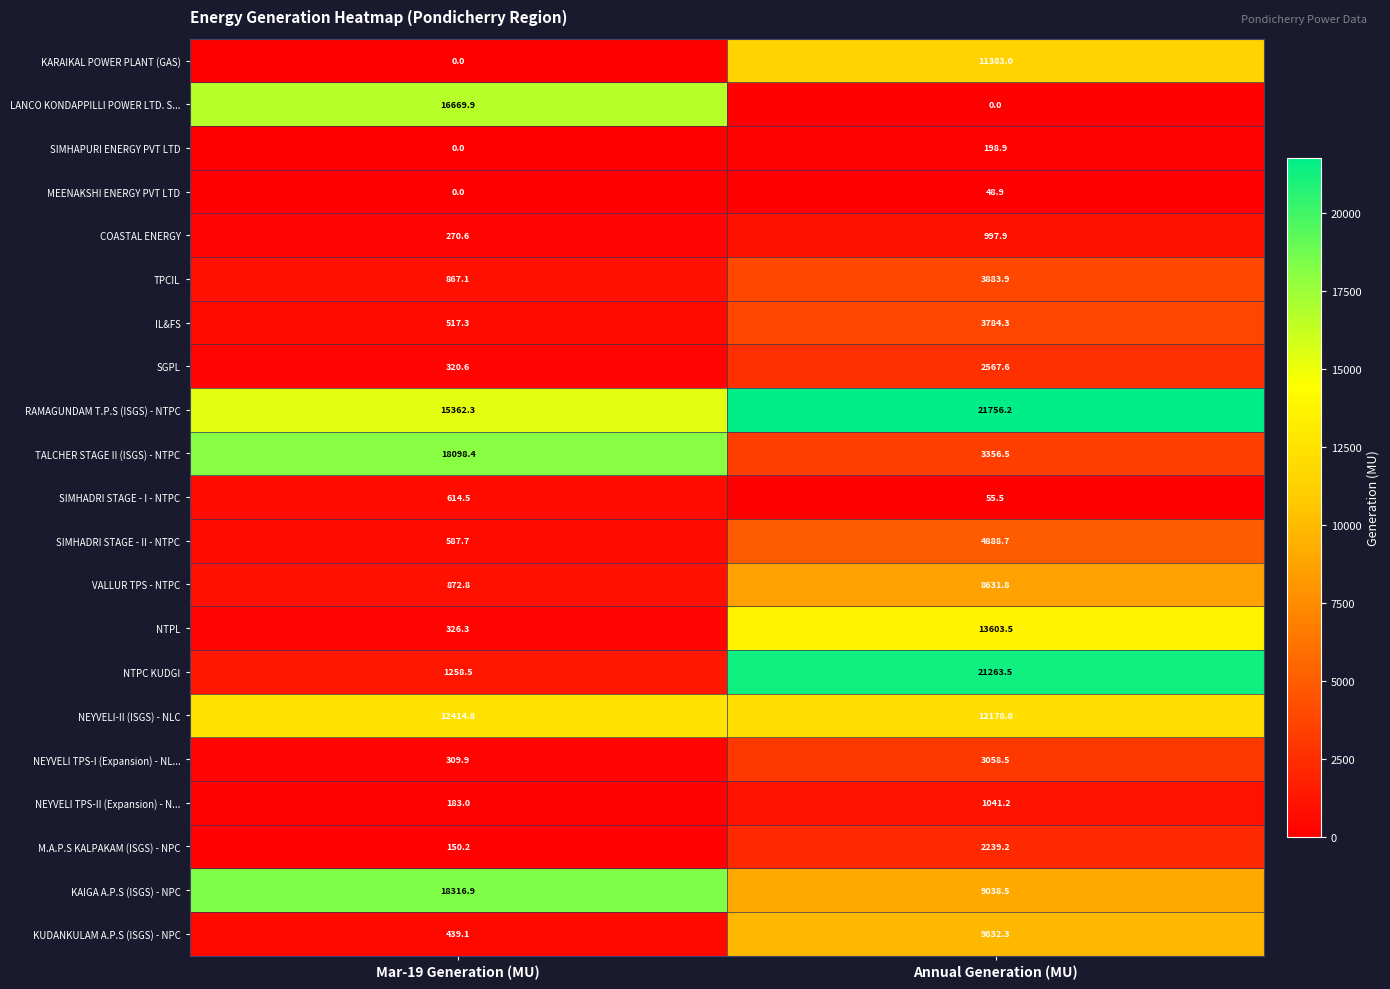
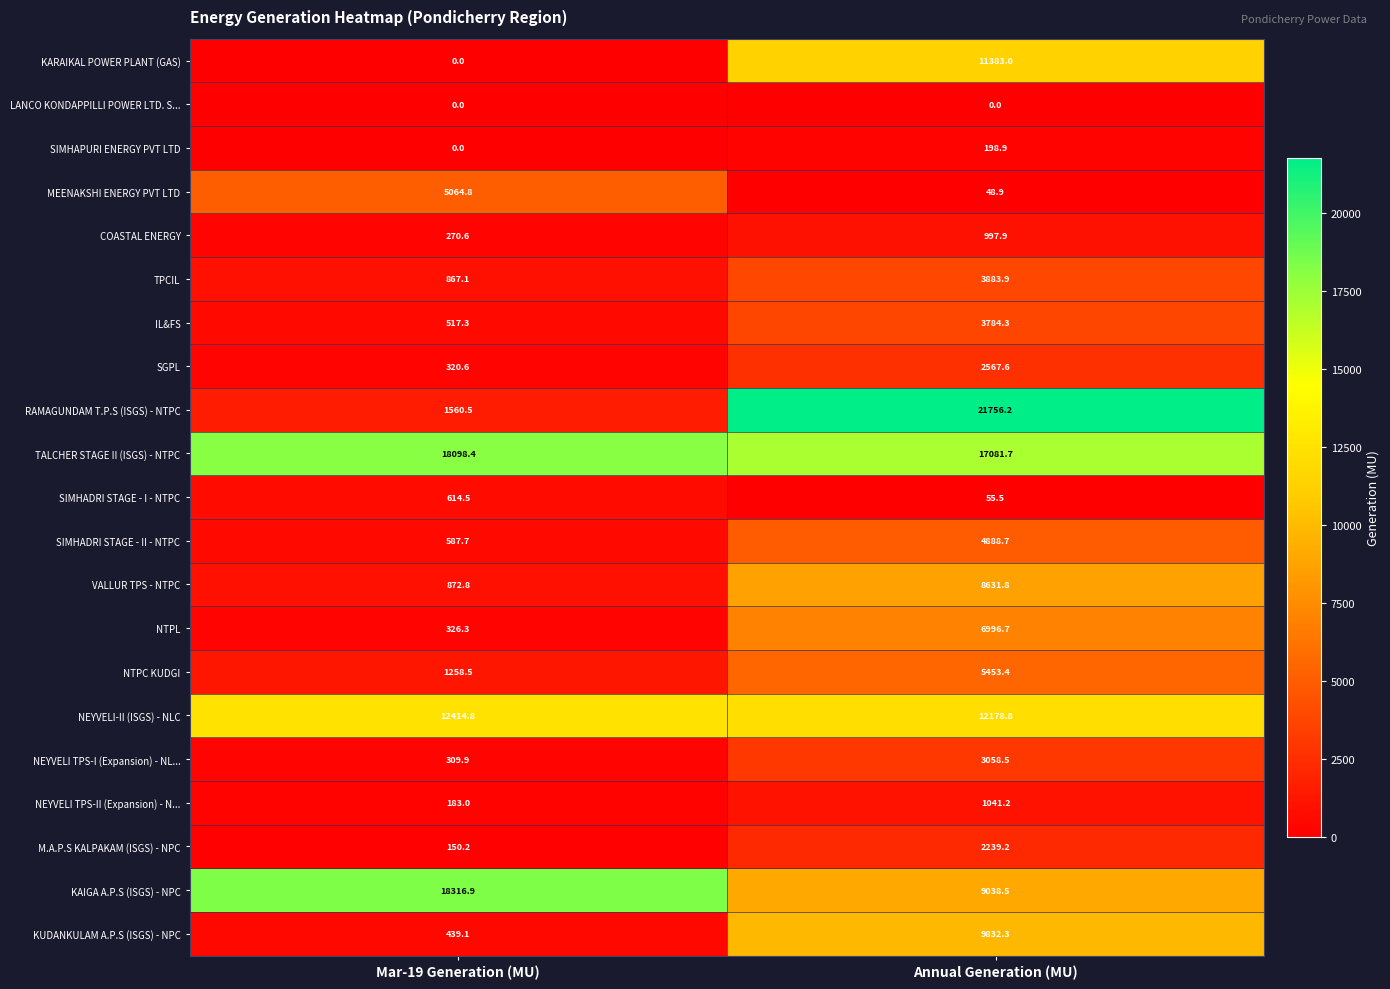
  {
    "KARAIKAL POWER PLANT (GAS)": {
      "Mar-19 Generation (MU)": 0.0,
      "Annual Generation (MU)": 11383.0
    },
    "LANCO KONDAPPILLI POWER LTD. S...": {
-     "Mar-19 Generation (MU)": 16669.9,
+     "Mar-19 Generation (MU)": 0.0,
      "Annual Generation (MU)": 0.0
    },
    "SIMHAPURI ENERGY PVT LTD": {
      "Mar-19 Generation (MU)": 0.0,
      "Annual Generation (MU)": 198.9
    },
    "MEENAKSHI ENERGY PVT LTD": {
-     "Mar-19 Generation (MU)": 0.0,
+     "Mar-19 Generation (MU)": 5064.8,
      "Annual Generation (MU)": 48.9
    },
    "COASTAL ENERGY": {
      "Mar-19 Generation (MU)": 270.6,
      "Annual Generation (MU)": 997.9
    },
    "TPCIL": {
      "Mar-19 Generation (MU)": 867.1,
      "Annual Generation (MU)": 3883.9
    },
    "IL&FS": {
      "Mar-19 Generation (MU)": 517.3,
      "Annual Generation (MU)": 3784.3
    },
    "SGPL": {
      "Mar-19 Generation (MU)": 320.6,
      "Annual Generation (MU)": 2567.6
    },
    "RAMAGUNDAM T.P.S (ISGS) - NTPC": {
-     "Mar-19 Generation (MU)": 15362.3,
+     "Mar-19 Generation (MU)": 1560.5,
      "Annual Generation (MU)": 21756.2
    },
    "TALCHER STAGE II (ISGS) - NTPC": {
      "Mar-19 Generation (MU)": 18098.4,
-     "Annual Generation (MU)": 3356.5
+     "Annual Generation (MU)": 17081.7
    },
    "SIMHADRI STAGE - I - NTPC": {
      "Mar-19 Generation (MU)": 614.5,
      "Annual Generation (MU)": 55.5
    },
    "SIMHADRI STAGE - II - NTPC": {
      "Mar-19 Generation (MU)": 587.7,
      "Annual Generation (MU)": 4888.7
    },
    "VALLUR TPS - NTPC": {
      "Mar-19 Generation (MU)": 872.8,
      "Annual Generation (MU)": 8631.8
    },
    "NTPL": {
      "Mar-19 Generation (MU)": 326.3,
-     "Annual Generation (MU)": 13603.5
+     "Annual Generation (MU)": 6996.7
    },
    "NTPC KUDGI": {
      "Mar-19 Generation (MU)": 1258.5,
-     "Annual Generation (MU)": 21263.5
+     "Annual Generation (MU)": 5453.4
    },
    "NEYVELI-II (ISGS) - NLC": {
      "Mar-19 Generation (MU)": 12414.8,
      "Annual Generation (MU)": 12178.8
    },
    "NEYVELI TPS-I (Expansion) - NL...": {
      "Mar-19 Generation (MU)": 309.9,
      "Annual Generation (MU)": 3058.5
    },
    "NEYVELI TPS-II (Expansion) - N...": {
      "Mar-19 Generation (MU)": 183.0,
      "Annual Generation (MU)": 1041.2
    },
    "M.A.P.S KALPAKAM (ISGS) - NPC": {
      "Mar-19 Generation (MU)": 150.2,
      "Annual Generation (MU)": 2239.2
    },
    "KAIGA A.P.S (ISGS) - NPC": {
      "Mar-19 Generation (MU)": 18316.9,
      "Annual Generation (MU)": 9038.5
    },
    "KUDANKULAM A.P.S (ISGS) - NPC": {
      "Mar-19 Generation (MU)": 439.1,
      "Annual Generation (MU)": 9832.3
    }
  }
